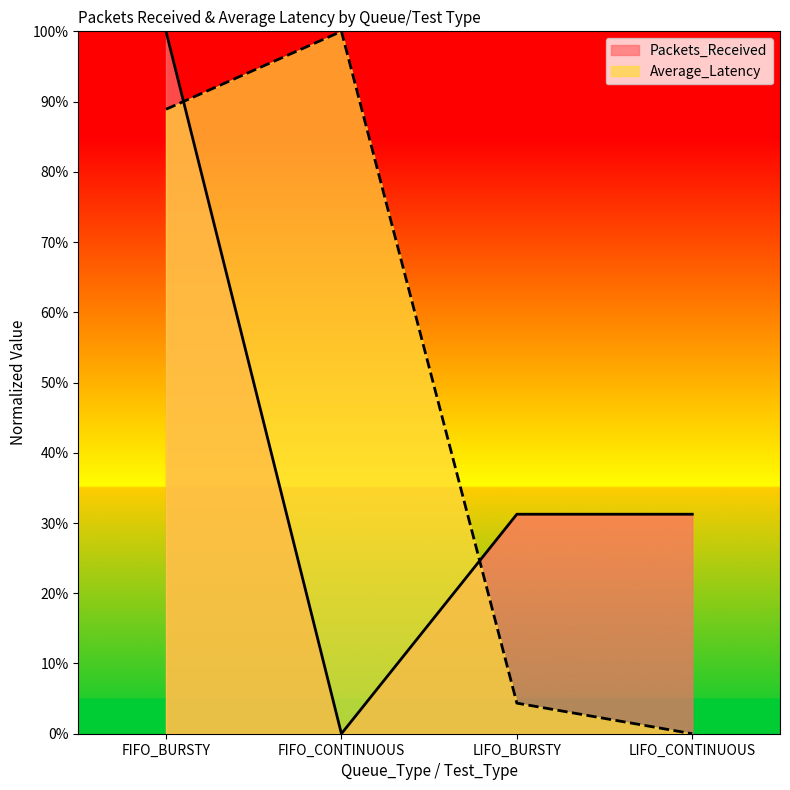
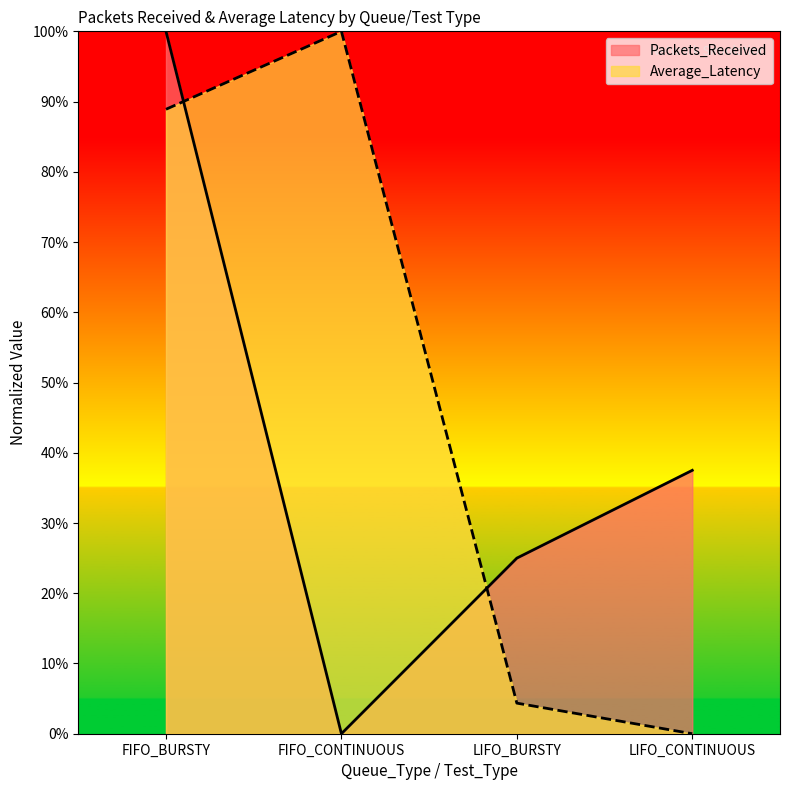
  {
    "Packets_Received": {
      "FIFO_BURSTY": "100%",
      "FIFO_CONTINUOUS": "0%",
-     "LIFO_BURSTY": "31%",
-     "LIFO_CONTINUOUS": "31%"
+     "LIFO_BURSTY": "25%",
+     "LIFO_CONTINUOUS": "38%"
    },
    "Average_Latency": {
      "FIFO_BURSTY": "89%",
      "FIFO_CONTINUOUS": "100%",
      "LIFO_BURSTY": "4%",
      "LIFO_CONTINUOUS": "0%"
    }
  }
